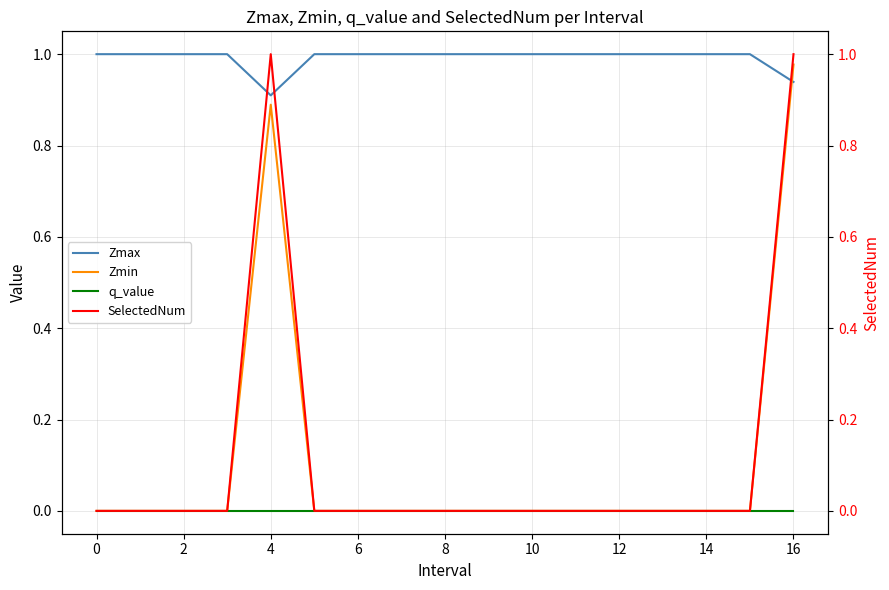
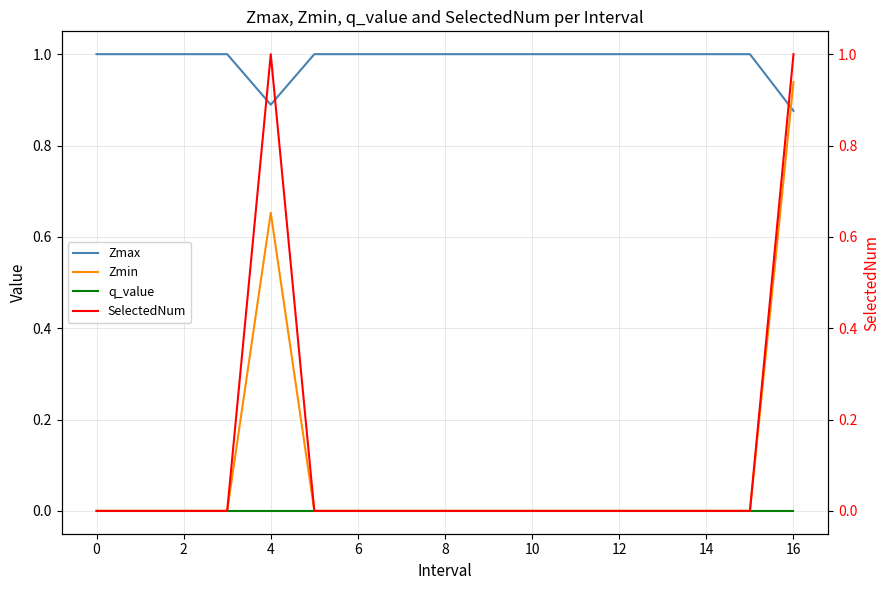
  {
    "Zmax": {
      "0": 1.00,
      "2": 1.00,
-     "4": 0.91,
+     "4": 0.89,
      "6": 1.00,
      "8": 1.00,
      "10": 1.00,
      "12": 1.00,
      "14": 1.00,
-     "16": 0.94
+     "16": 0.88
    },
    "Zmin": {
-     "4": 0.89,
-     "16": 0.98
+     "4": 0.65,
+     "16": 0.94
    },
    "q_value": {
      "4": 0.00,
      "16": 0.00
    },
    "SelectedNum": {
      "0": 0.00,
      "2": 0.00,
      "4": 1.00,
      "6": 0.00,
      "8": 0.00,
      "10": 0.00,
      "12": 0.00,
      "14": 0.00,
      "16": 1.00
    }
  }
